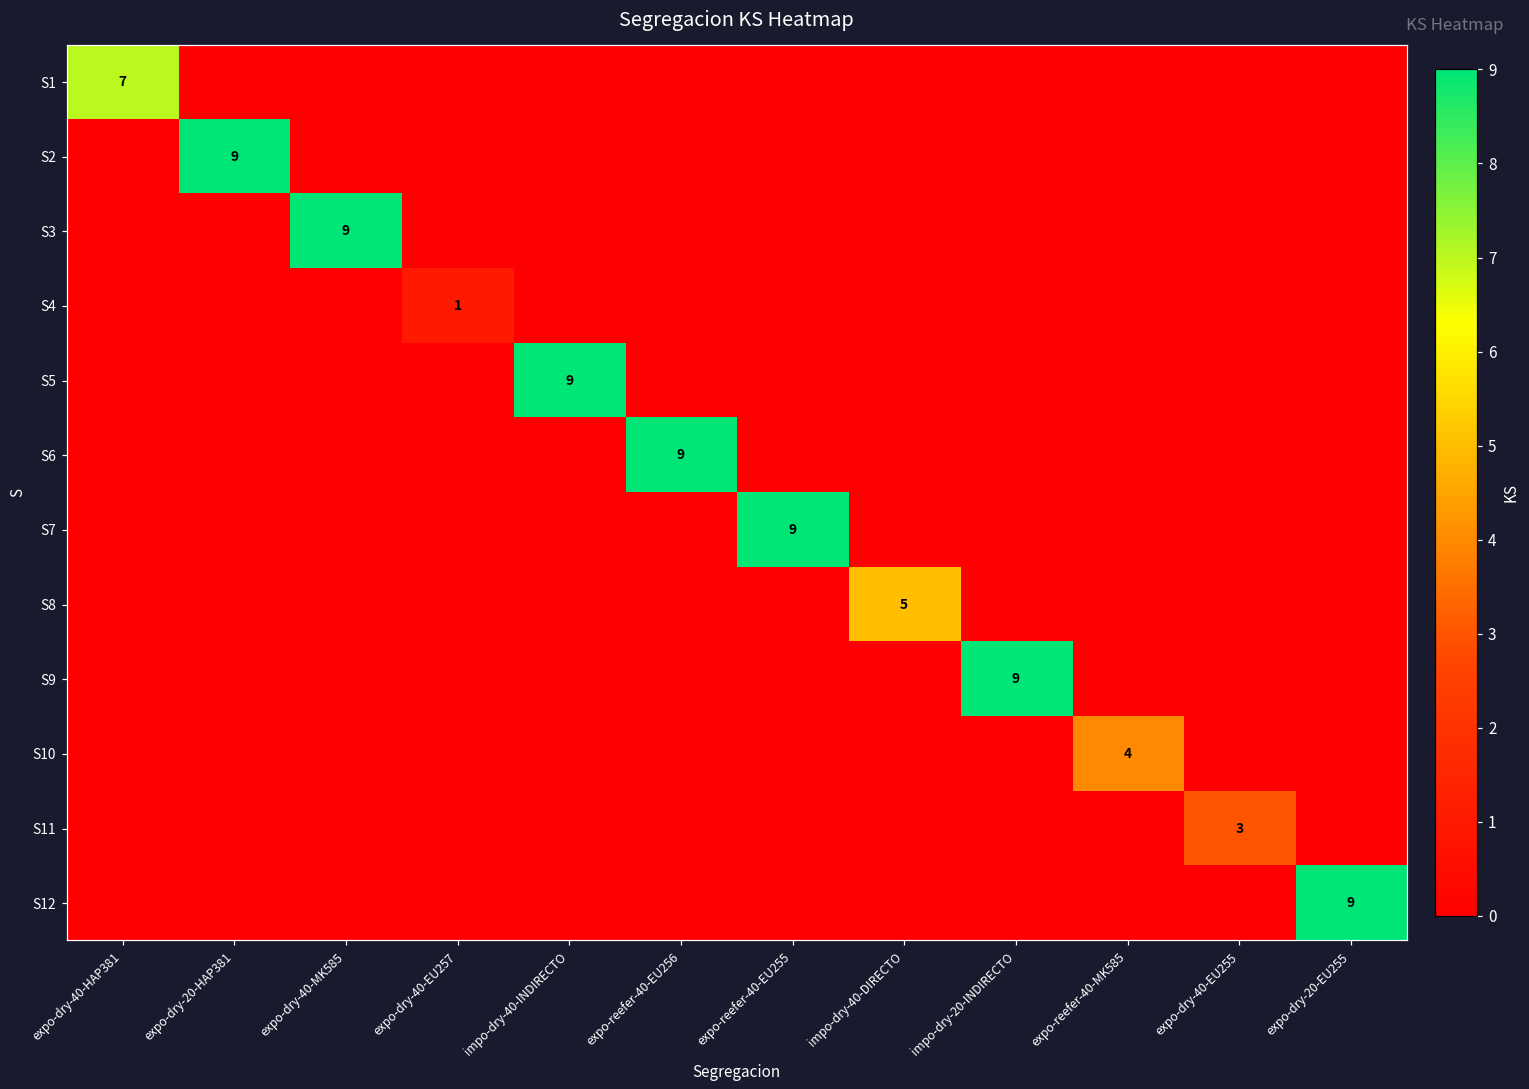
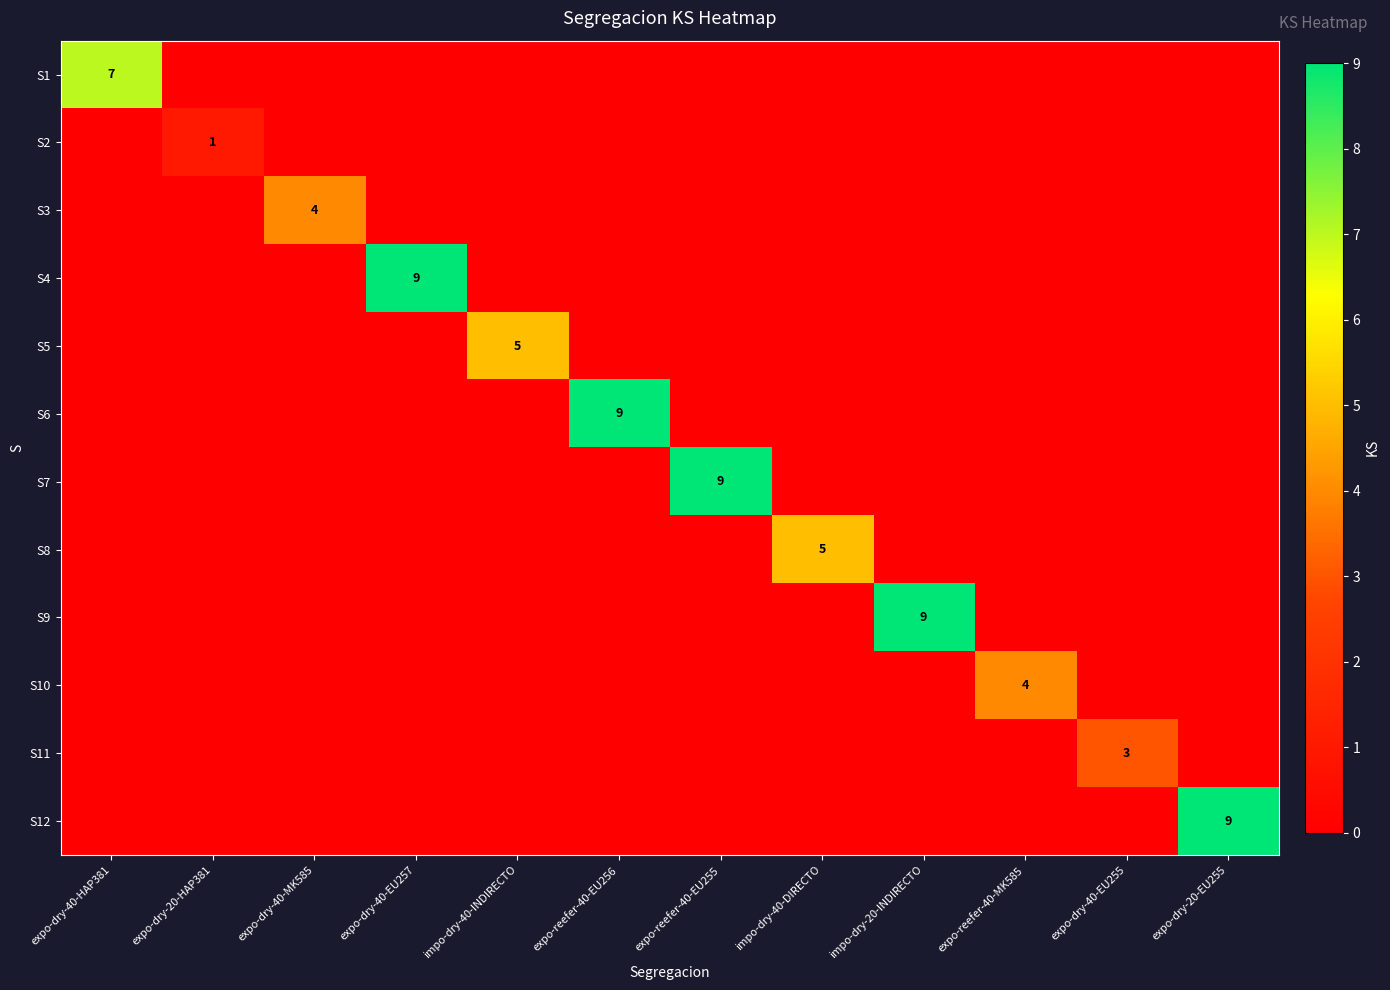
  {
    "S1": {
      "expo-dry-40-HAP381": 7
    },
    "S2": {
-     "expo-dry-20-HAP381": 9
+     "expo-dry-20-HAP381": 1
    },
    "S3": {
-     "expo-dry-40-MK585": 9
+     "expo-dry-40-MK585": 4
    },
    "S4": {
-     "expo-dry-40-EU257": 1
+     "expo-dry-40-EU257": 9
    },
    "S5": {
-     "impo-dry-40-INDIRECTO": 9
+     "impo-dry-40-INDIRECTO": 5
    },
    "S6": {
      "expo-reefer-40-EU256": 9
    },
    "S7": {
      "expo-reefer-40-EU255": 9
    },
    "S8": {
      "impo-dry-40-DIRECTO": 5
    },
    "S9": {
      "impo-dry-20-INDIRECTO": 9
    },
    "S10": {
      "expo-reefer-40-MK585": 4
    },
    "S11": {
      "expo-dry-40-EU255": 3
    },
    "S12": {
      "expo-dry-20-EU255": 9
    }
  }
